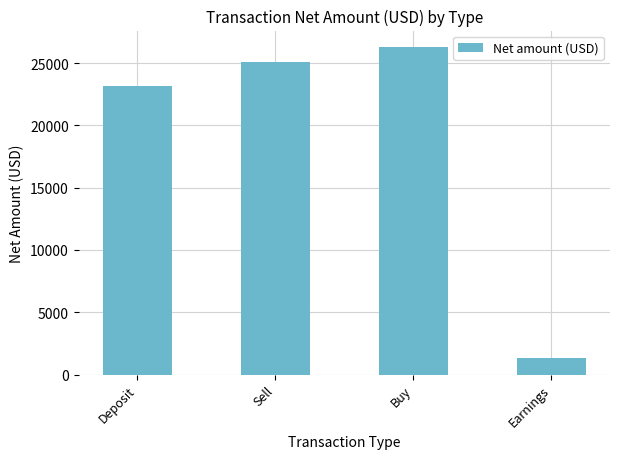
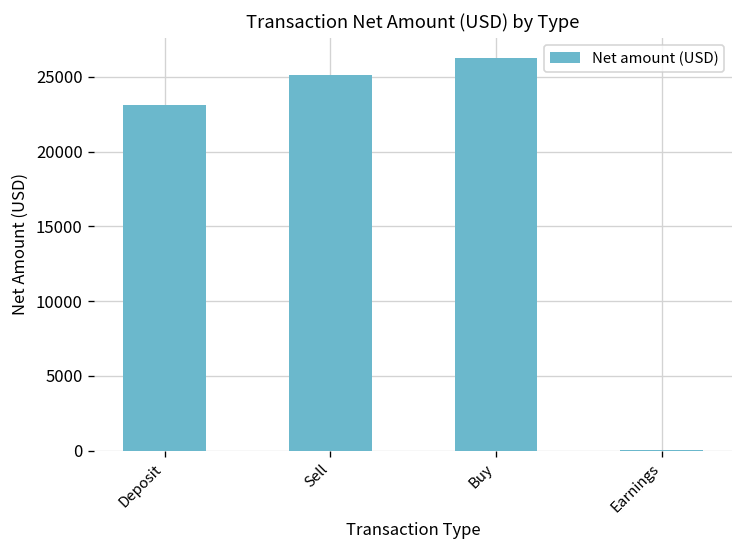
  {
    "Deposit": 23100,
    "Sell": 25100,
    "Buy": 26300,
-   "Earnings": 1400
+   "Earnings": 0
  }
